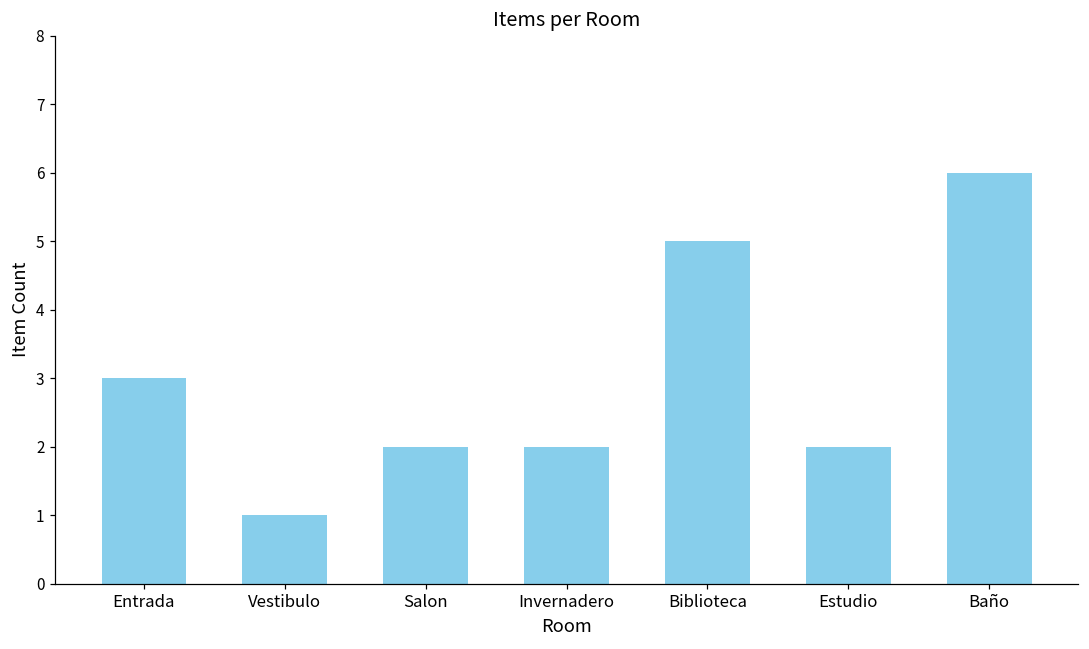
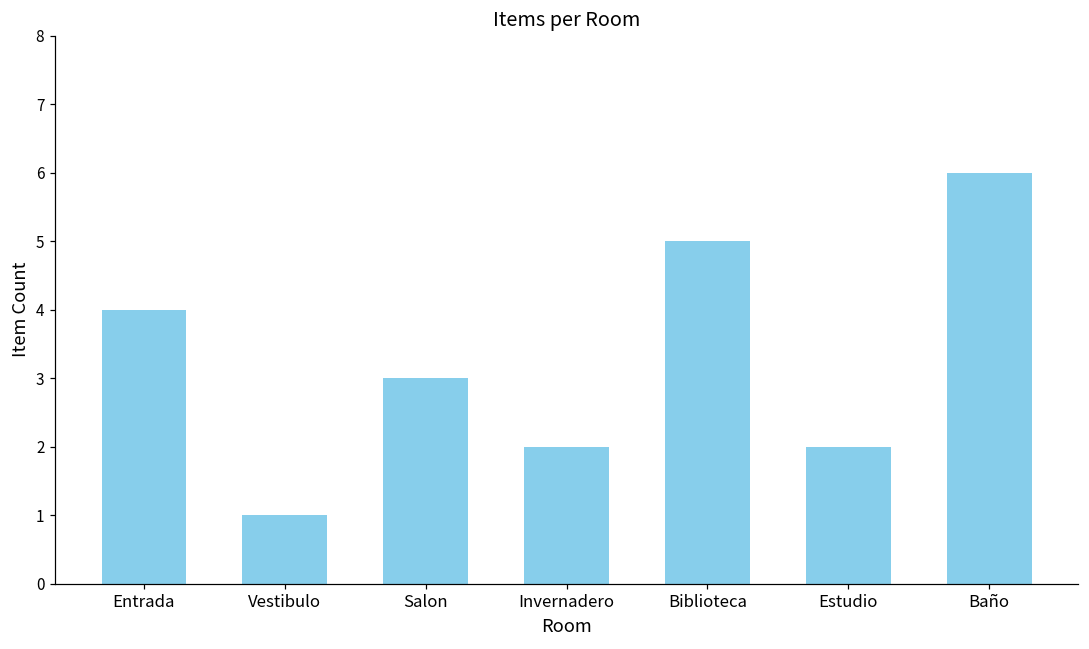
  {
-   "Entrada": 3,
+   "Entrada": 4,
    "Vestibulo": 1,
-   "Salon": 2,
+   "Salon": 3,
    "Invernadero": 2,
    "Biblioteca": 5,
    "Estudio": 2,
    "Baño": 6
  }
